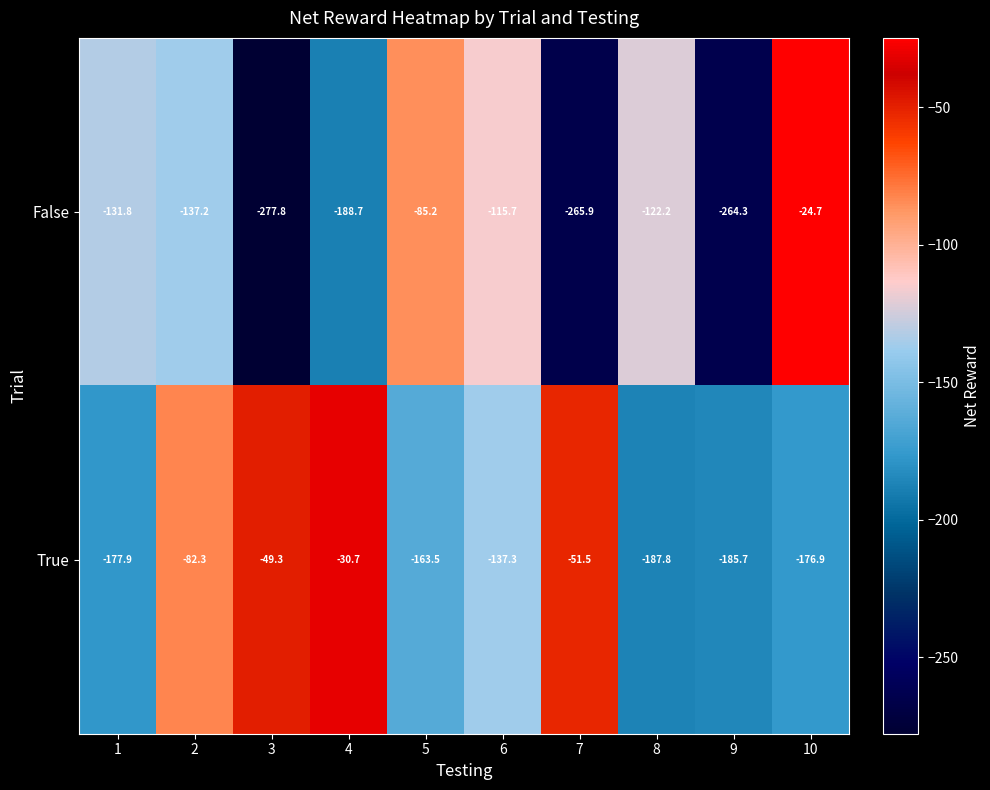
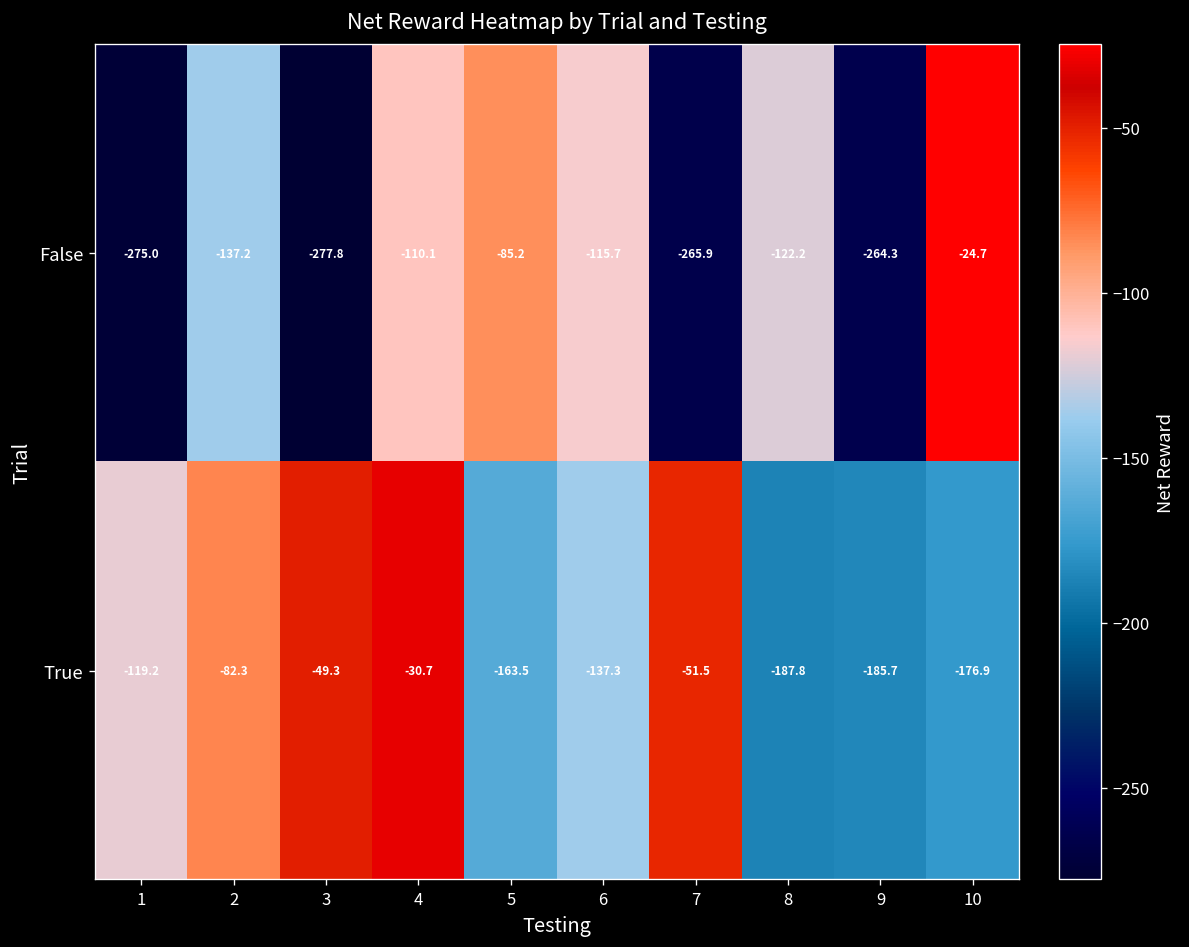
  {
    "False": {
-     "1": -131.8,
+     "1": -275.0,
      "2": -137.2,
      "3": -277.8,
-     "4": -188.7,
+     "4": -110.1,
      "5": -85.2,
      "6": -115.7,
      "7": -265.9,
      "8": -122.2,
      "9": -264.3,
      "10": -24.7
    },
    "True": {
-     "1": -177.9,
+     "1": -119.2,
      "2": -82.3,
      "3": -49.3,
      "4": -30.7,
      "5": -163.5,
      "6": -137.3,
      "7": -51.5,
      "8": -187.8,
      "9": -185.7,
      "10": -176.9
    }
  }
